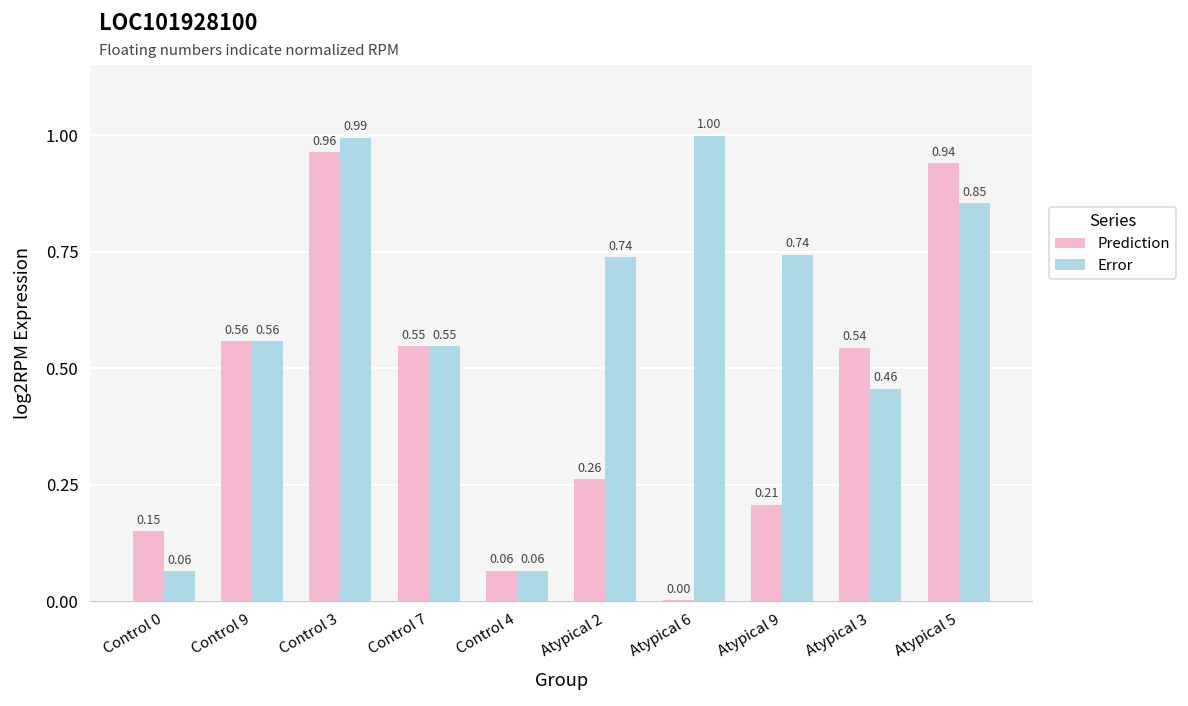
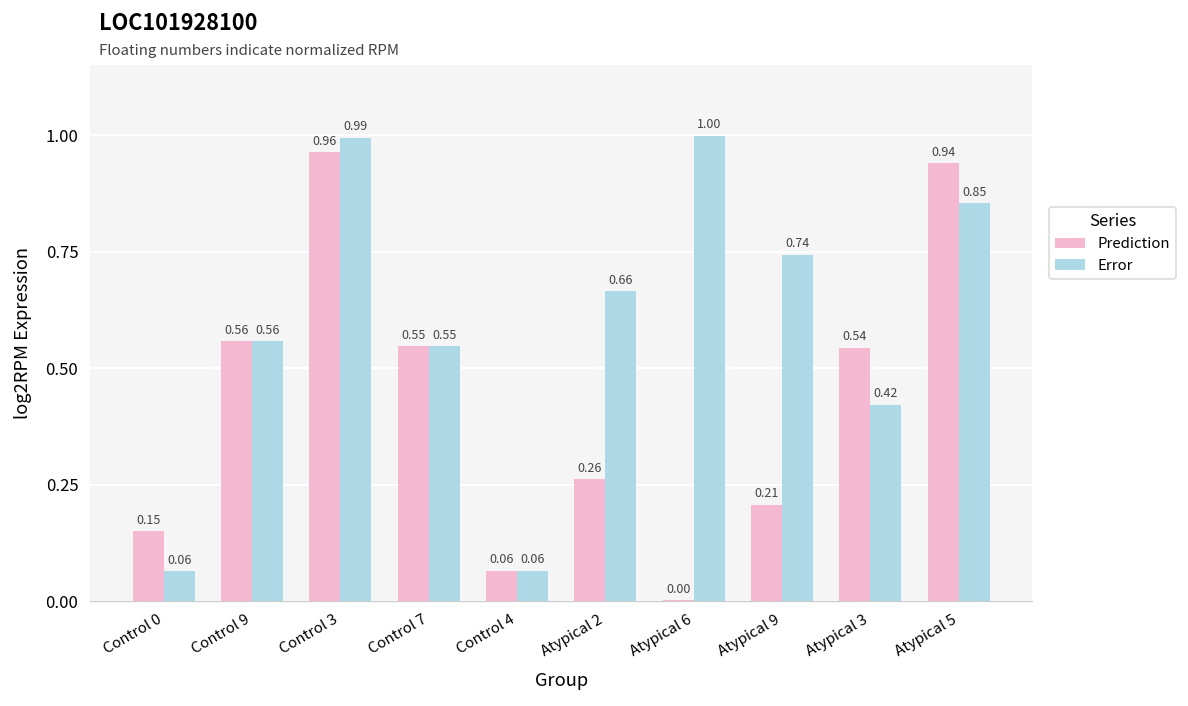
  {
    "Prediction": {
      "Control 0": 0.15,
      "Control 9": 0.56,
      "Control 3": 0.96,
      "Control 7": 0.55,
      "Control 4": 0.06,
      "Atypical 2": 0.26,
      "Atypical 6": 0.00,
      "Atypical 9": 0.21,
      "Atypical 3": 0.54,
      "Atypical 5": 0.94
    },
    "Error": {
      "Control 0": 0.06,
      "Control 9": 0.56,
      "Control 3": 0.99,
      "Control 7": 0.55,
      "Control 4": 0.06,
-     "Atypical 2": 0.74,
+     "Atypical 2": 0.66,
      "Atypical 6": 1.00,
      "Atypical 9": 0.74,
-     "Atypical 3": 0.46,
+     "Atypical 3": 0.42,
      "Atypical 5": 0.85
    }
  }
